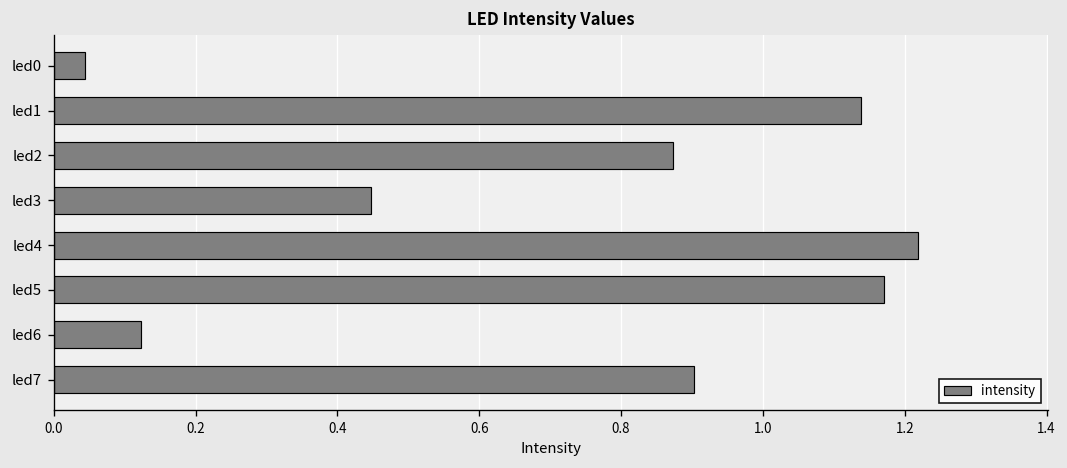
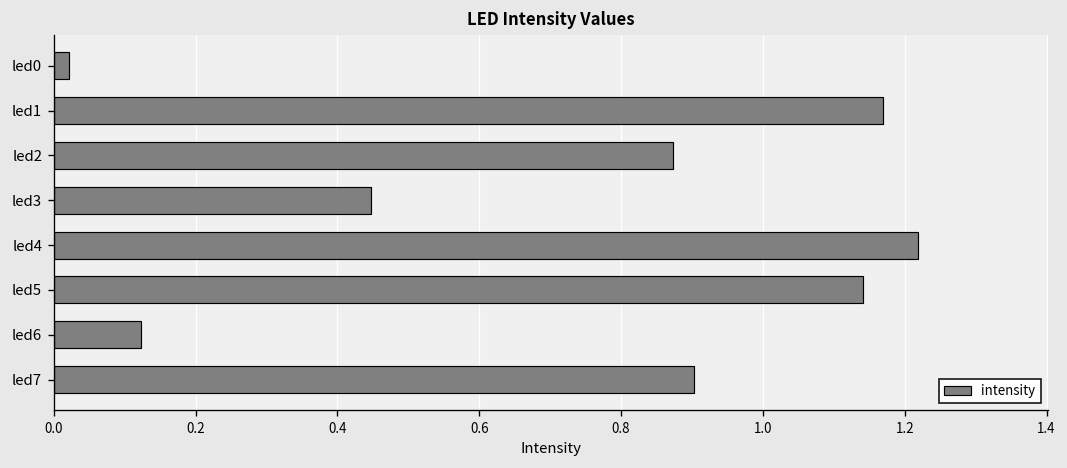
  {
-   "led0": 0.04,
-   "led1": 1.14,
+   "led0": 0.02,
+   "led1": 1.17,
    "led2": 0.87,
    "led3": 0.45,
    "led4": 1.22,
-   "led5": 1.17,
+   "led5": 1.14,
    "led6": 0.12,
    "led7": 0.90
  }
